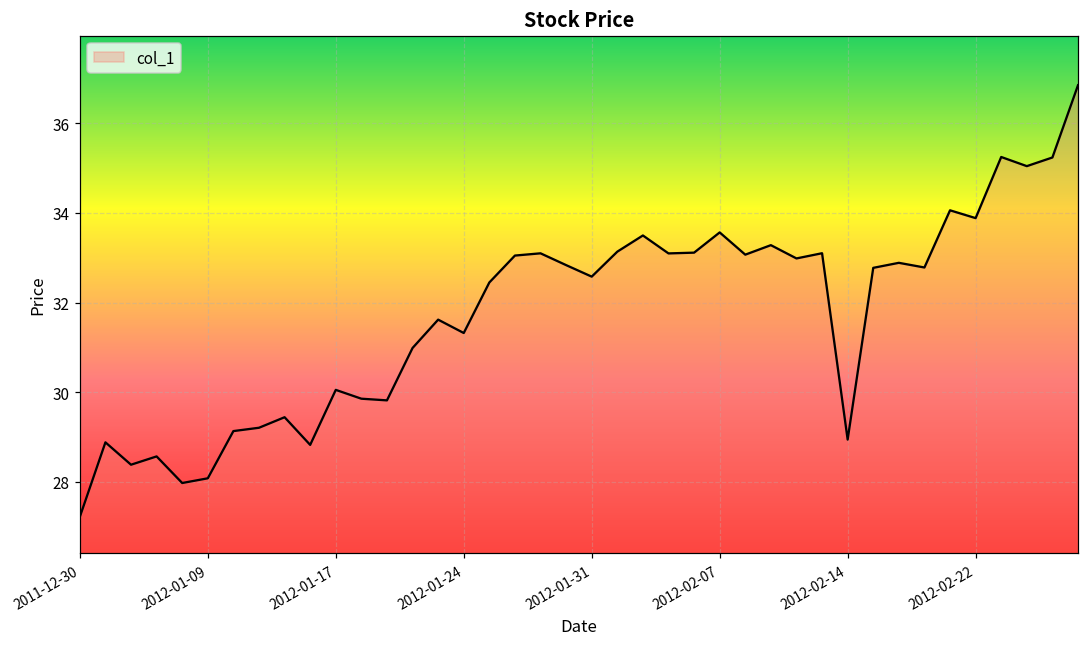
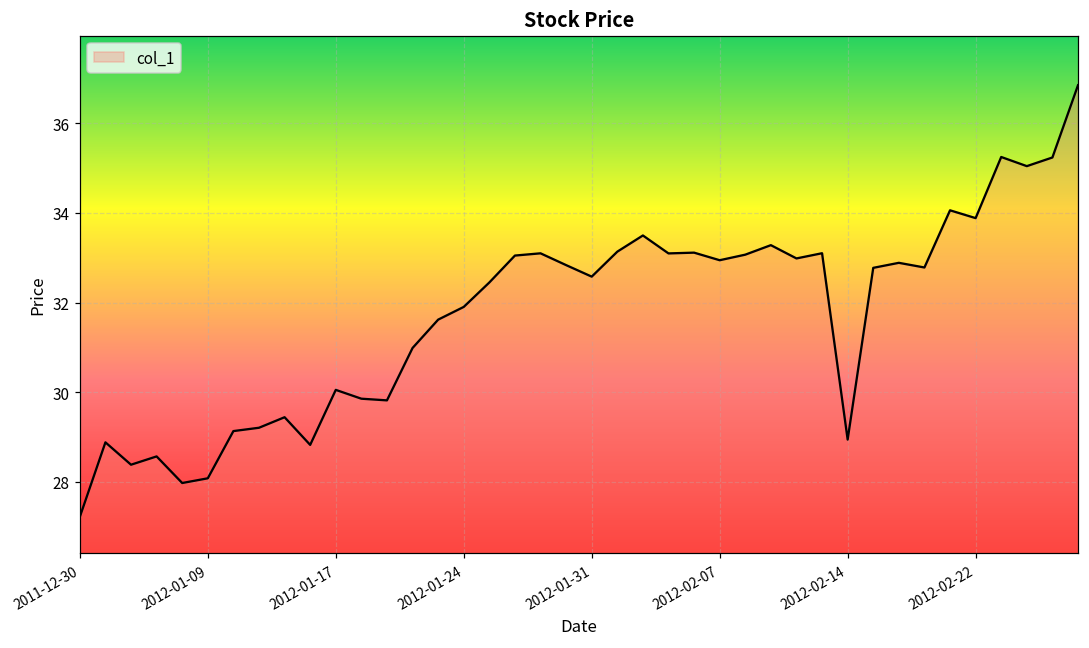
  {
    "2011-12-30": 27.2,
    "2012-01-09": 28.1,
    "2012-01-17": 30.1,
-   "2012-01-24": 31.3,
+   "2012-01-24": 31.9,
    "2012-01-31": 32.6,
-   "2012-02-07": 33.6,
+   "2012-02-07": 32.9,
    "2012-02-14": 28.9,
    "2012-02-22": 33.9
  }
